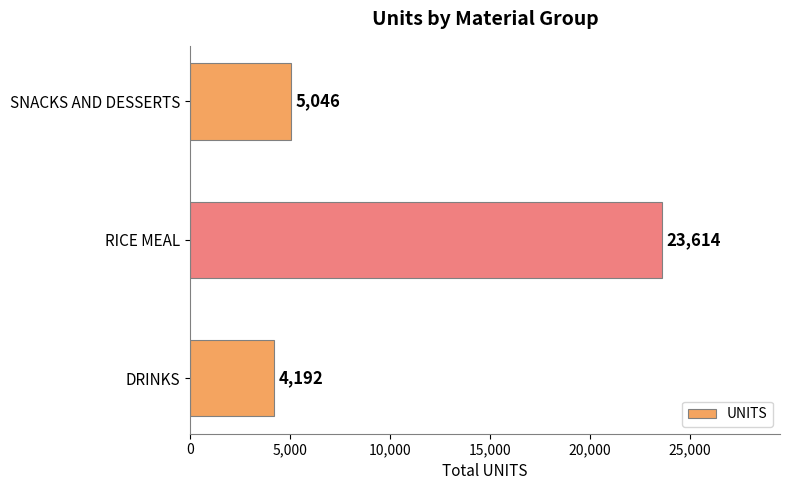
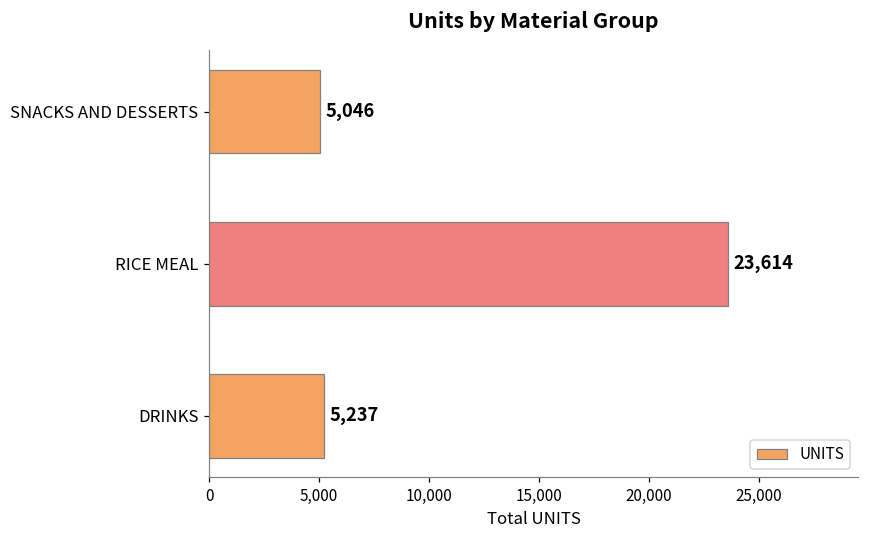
  {
    "SNACKS AND DESSERTS": "5,046",
    "RICE MEAL": "23,614",
-   "DRINKS": "4,192"
+   "DRINKS": "5,237"
  }
